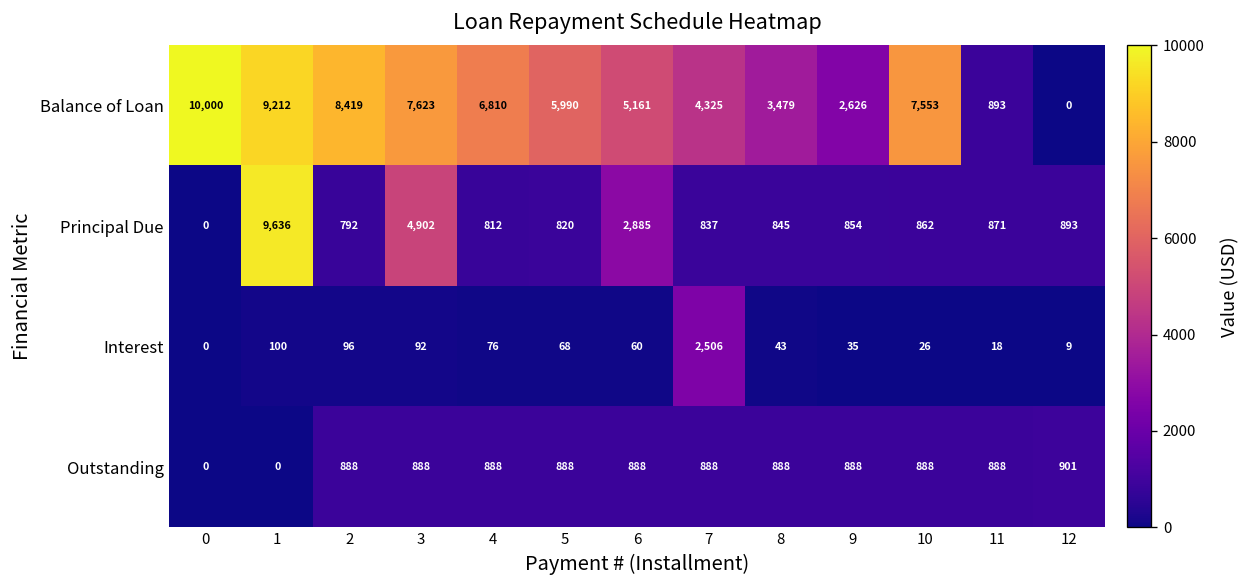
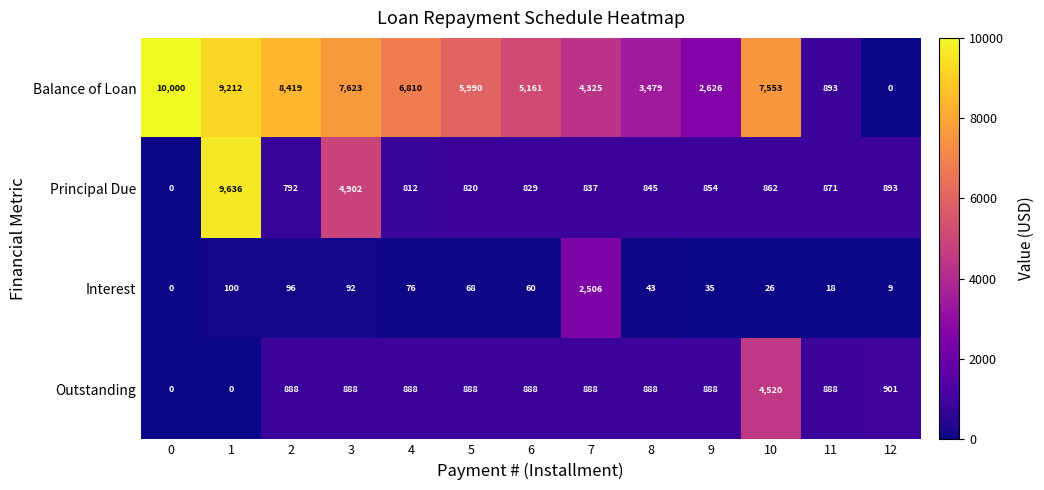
  {
    "Balance of Loan": {
      "0": "10,000",
      "1": "9,212",
      "2": "8,419",
      "3": "7,623",
      "4": "6,810",
      "5": "5,990",
      "6": "5,161",
      "7": "4,325",
      "8": "3,479",
      "9": "2,626",
      "10": "7,553",
      "11": "893",
      "12": "0"
    },
    "Principal Due": {
      "0": "0",
      "1": "9,636",
      "2": "792",
      "3": "4,902",
      "4": "812",
      "5": "820",
-     "6": "2,885",
+     "6": "829",
      "7": "837",
      "8": "845",
      "9": "854",
      "10": "862",
      "11": "871",
      "12": "893"
    },
    "Interest": {
      "0": "0",
      "1": "100",
      "2": "96",
      "3": "92",
      "4": "76",
      "5": "68",
      "6": "60",
      "7": "2,506",
      "8": "43",
      "9": "35",
      "10": "26",
      "11": "18",
      "12": "9"
    },
    "Outstanding": {
      "0": "0",
      "1": "0",
      "2": "888",
      "3": "888",
      "4": "888",
      "5": "888",
      "6": "888",
      "7": "888",
      "8": "888",
      "9": "888",
-     "10": "888",
+     "10": "4,520",
      "11": "888",
      "12": "901"
    }
  }
